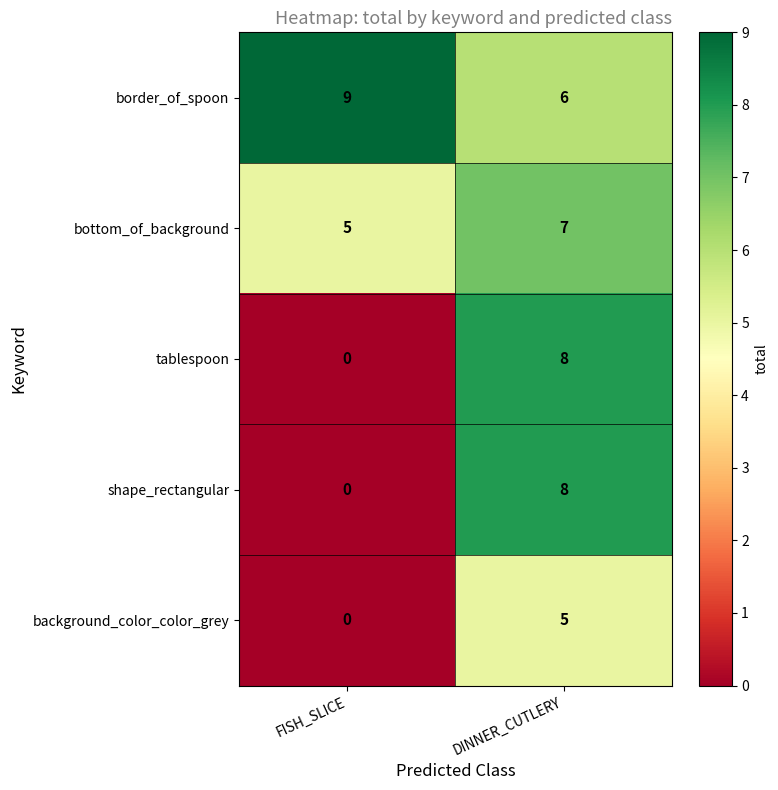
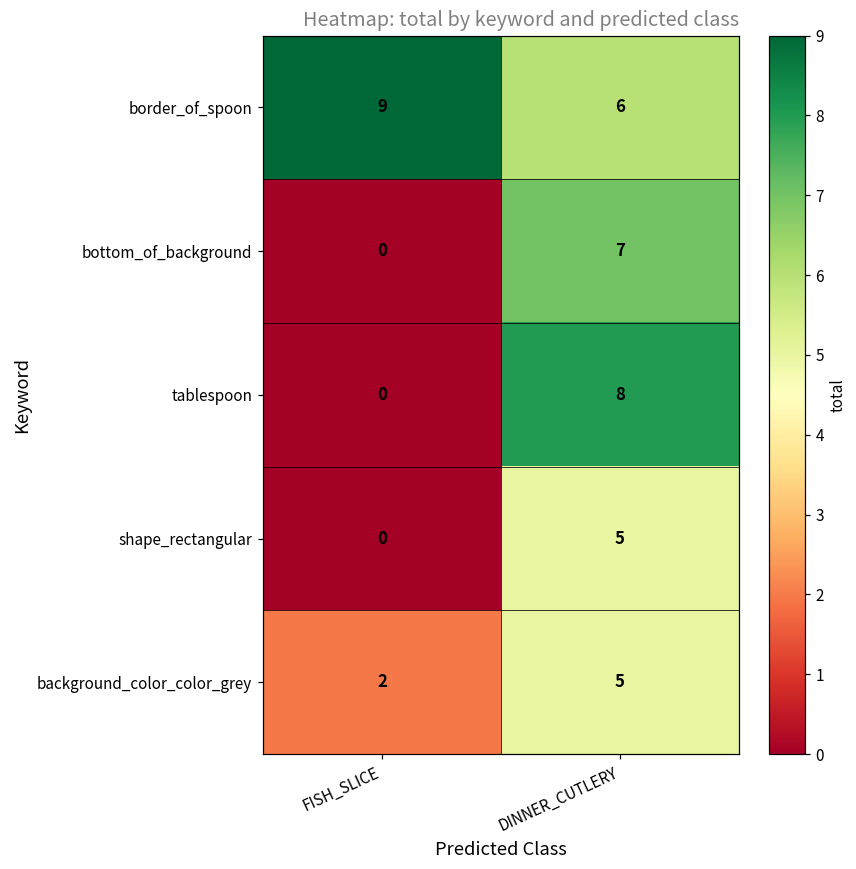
  {
    "border_of_spoon": {
      "FISH_SLICE": 9,
      "DINNER_CUTLERY": 6
    },
    "bottom_of_background": {
-     "FISH_SLICE": 5,
+     "FISH_SLICE": 0,
      "DINNER_CUTLERY": 7
    },
    "tablespoon": {
      "FISH_SLICE": 0,
      "DINNER_CUTLERY": 8
    },
    "shape_rectangular": {
      "FISH_SLICE": 0,
-     "DINNER_CUTLERY": 8
+     "DINNER_CUTLERY": 5
    },
    "background_color_color_grey": {
-     "FISH_SLICE": 0,
+     "FISH_SLICE": 2,
      "DINNER_CUTLERY": 5
    }
  }
